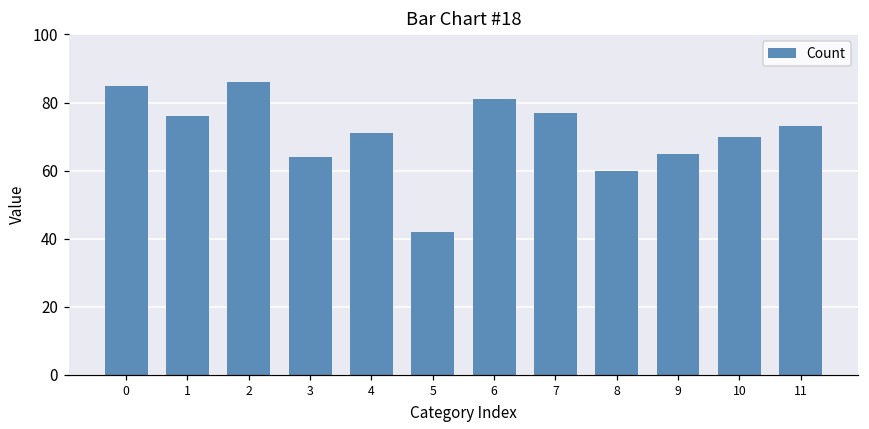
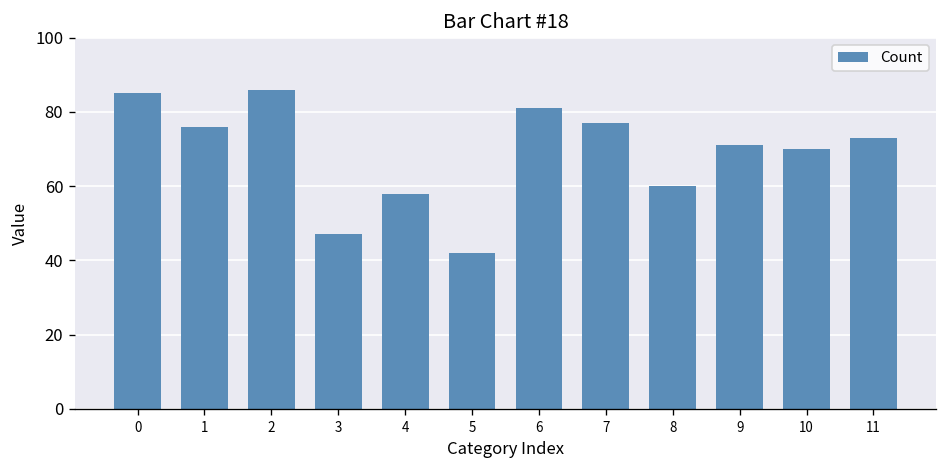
  {
    "0": 85,
    "1": 76,
    "2": 86,
-   "3": 64,
-   "4": 71,
+   "3": 47,
+   "4": 58,
    "5": 42,
    "6": 81,
    "7": 77,
    "8": 60,
-   "9": 65,
+   "9": 71,
    "10": 70,
    "11": 73
  }
